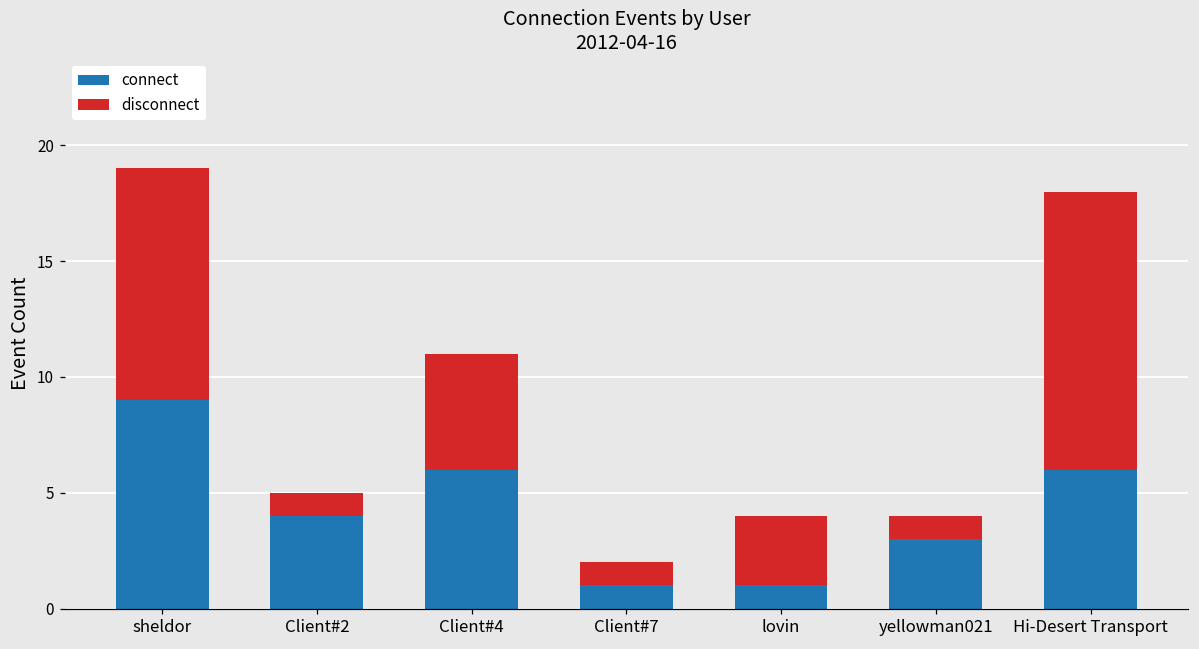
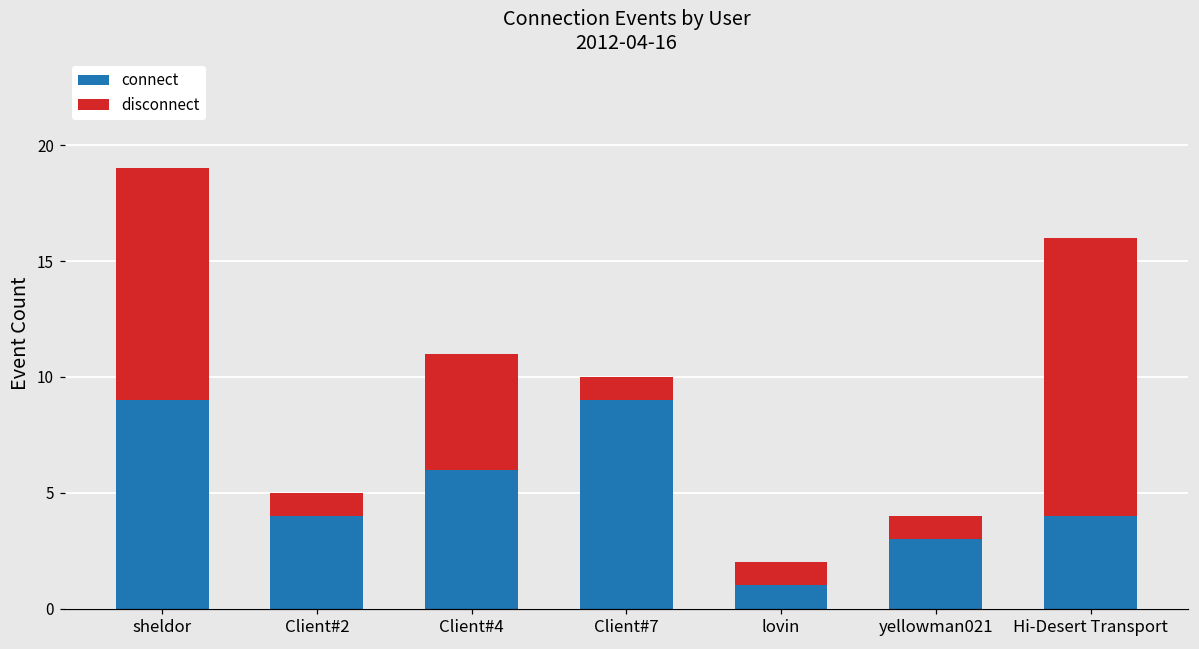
  {
    "connect": {
      "sheldor": 9,
      "Client#2": 4,
      "Client#4": 6,
-     "Client#7": 1,
+     "Client#7": 9,
      "lovin": 1,
      "yellowman021": 3,
-     "Hi-Desert Transport": 6
+     "Hi-Desert Transport": 4
    },
    "disconnect": {
      "sheldor": 10,
      "Client#2": 1,
      "Client#4": 5,
      "Client#7": 1,
-     "lovin": 3,
+     "lovin": 1,
      "yellowman021": 1,
      "Hi-Desert Transport": 12
    }
  }
